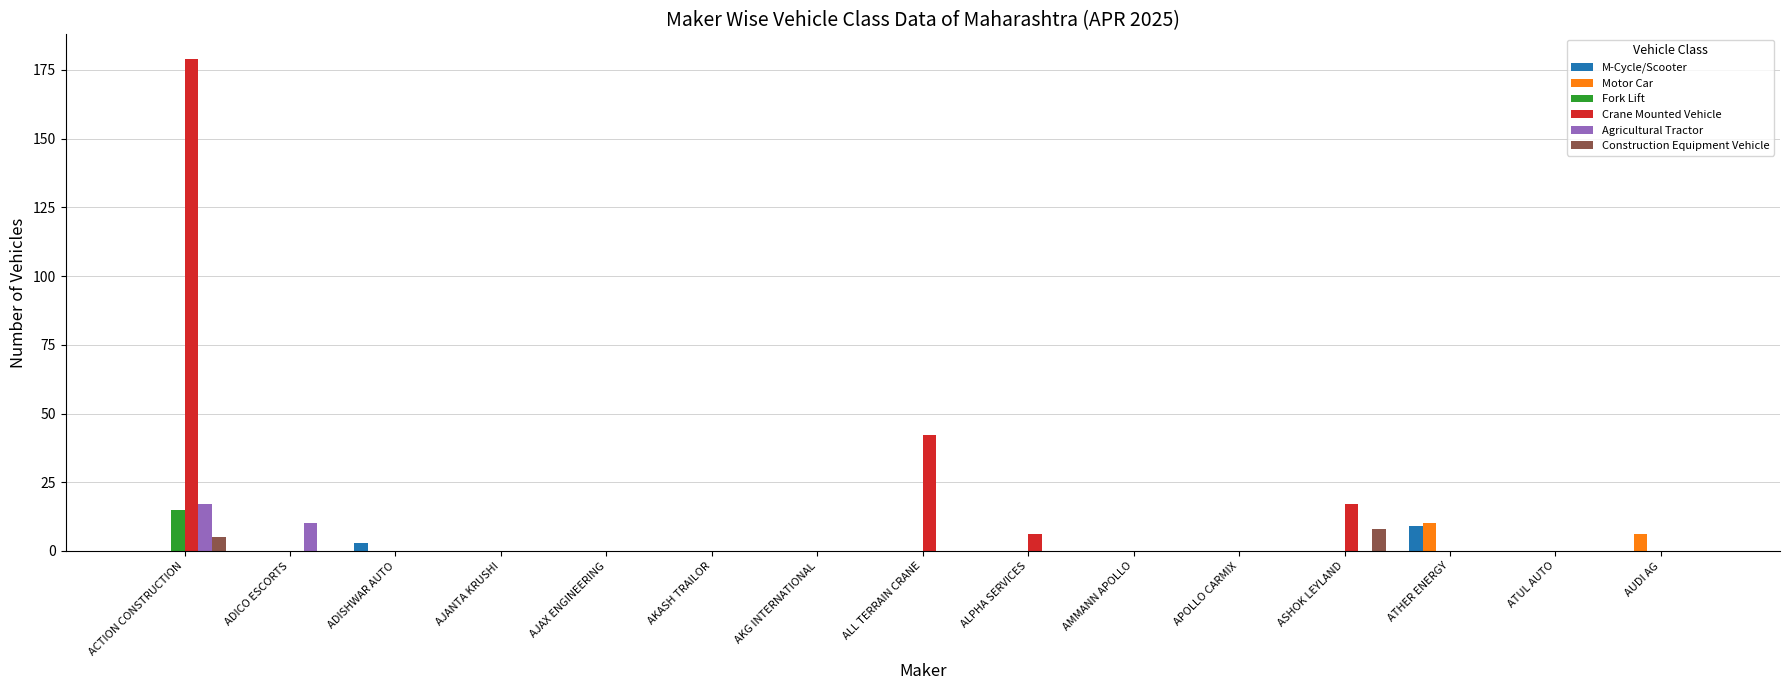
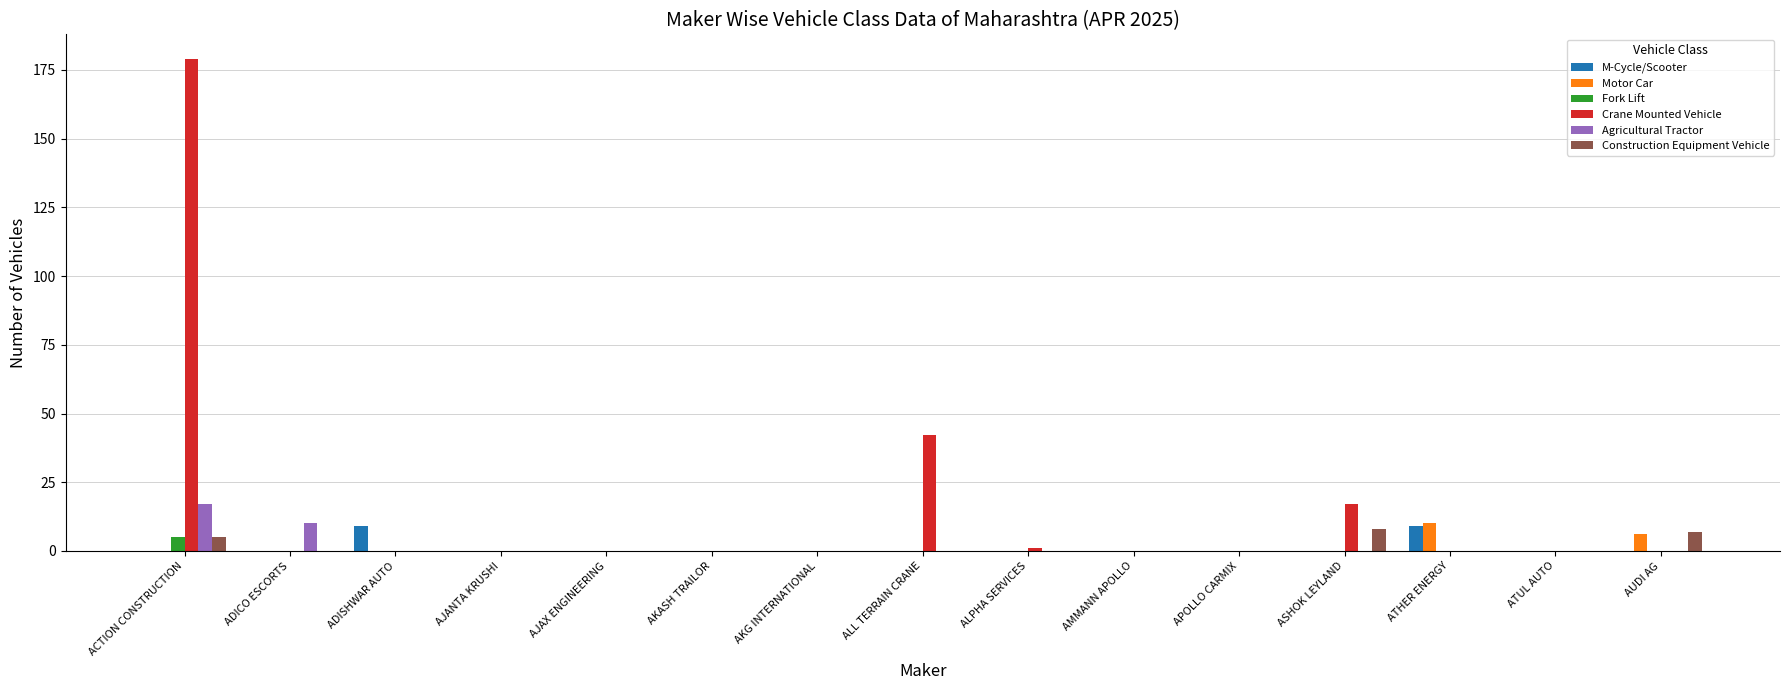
  {
    "M-Cycle/Scooter": {
      "ACTION CONSTRUCTION": 0,
      "ADICO ESCORTS": 0,
-     "ADISHWAR AUTO": 3,
+     "ADISHWAR AUTO": 9,
      "AJANTA KRUSHI": 0,
      "AJAX ENGINEERING": 0,
      "AKASH TRAILOR": 0,
      "AKG INTERNATIONAL": 0,
      "ALL TERRAIN CRANE": 0,
      "ALPHA SERVICES": 0,
      "AMMANN APOLLO": 0,
      "APOLLO CARMIX": 0,
      "ASHOK LEYLAND": 0,
      "ATHER ENERGY": 9,
      "ATUL AUTO": 0,
      "AUDI AG": 0
    },
    "Motor Car": {
      "ACTION CONSTRUCTION": 0,
      "ADICO ESCORTS": 0,
      "ADISHWAR AUTO": 0,
      "AJANTA KRUSHI": 0,
      "AJAX ENGINEERING": 0,
      "AKASH TRAILOR": 0,
      "AKG INTERNATIONAL": 0,
      "ALL TERRAIN CRANE": 0,
      "ALPHA SERVICES": 0,
      "AMMANN APOLLO": 0,
      "APOLLO CARMIX": 0,
      "ASHOK LEYLAND": 0,
      "ATHER ENERGY": 10,
      "ATUL AUTO": 0,
      "AUDI AG": 6
    },
    "Fork Lift": {
-     "ACTION CONSTRUCTION": 15,
+     "ACTION CONSTRUCTION": 5,
      "ADICO ESCORTS": 0,
      "ADISHWAR AUTO": 0,
      "AJANTA KRUSHI": 0,
      "AJAX ENGINEERING": 0,
      "AKASH TRAILOR": 0,
      "AKG INTERNATIONAL": 0,
      "ALL TERRAIN CRANE": 0,
      "ALPHA SERVICES": 0,
      "AMMANN APOLLO": 0,
      "APOLLO CARMIX": 0,
      "ASHOK LEYLAND": 0,
      "ATHER ENERGY": 0,
      "ATUL AUTO": 0,
      "AUDI AG": 0
    },
    "Crane Mounted Vehicle": {
      "ACTION CONSTRUCTION": 179,
      "ADICO ESCORTS": 0,
      "ADISHWAR AUTO": 0,
      "AJANTA KRUSHI": 0,
      "AJAX ENGINEERING": 0,
      "AKASH TRAILOR": 0,
      "AKG INTERNATIONAL": 0,
      "ALL TERRAIN CRANE": 42,
-     "ALPHA SERVICES": 6,
+     "ALPHA SERVICES": 1,
      "AMMANN APOLLO": 0,
      "APOLLO CARMIX": 0,
      "ASHOK LEYLAND": 17,
      "ATHER ENERGY": 0,
      "ATUL AUTO": 0,
      "AUDI AG": 0
    },
    "Agricultural Tractor": {
      "ACTION CONSTRUCTION": 17,
      "ADICO ESCORTS": 10,
      "ADISHWAR AUTO": 0,
      "AJANTA KRUSHI": 0,
      "AJAX ENGINEERING": 0,
      "AKASH TRAILOR": 0,
      "AKG INTERNATIONAL": 0,
      "ALL TERRAIN CRANE": 0,
      "ALPHA SERVICES": 0,
      "AMMANN APOLLO": 0,
      "APOLLO CARMIX": 0,
      "ASHOK LEYLAND": 0,
      "ATHER ENERGY": 0,
      "ATUL AUTO": 0,
      "AUDI AG": 0
    },
    "Construction Equipment Vehicle": {
      "ACTION CONSTRUCTION": 5,
      "ADICO ESCORTS": 0,
      "ADISHWAR AUTO": 0,
      "AJANTA KRUSHI": 0,
      "AJAX ENGINEERING": 0,
      "AKASH TRAILOR": 0,
      "AKG INTERNATIONAL": 0,
      "ALL TERRAIN CRANE": 0,
      "ALPHA SERVICES": 0,
      "AMMANN APOLLO": 0,
      "APOLLO CARMIX": 0,
      "ASHOK LEYLAND": 8,
      "ATHER ENERGY": 0,
      "ATUL AUTO": 0,
-     "AUDI AG": 0
+     "AUDI AG": 7
    }
  }
